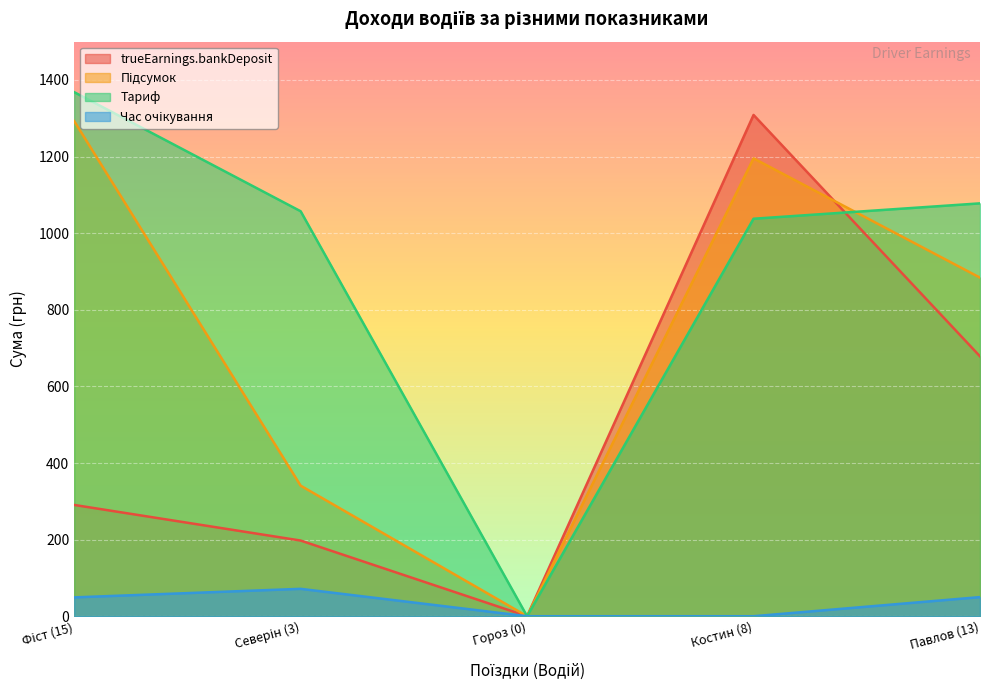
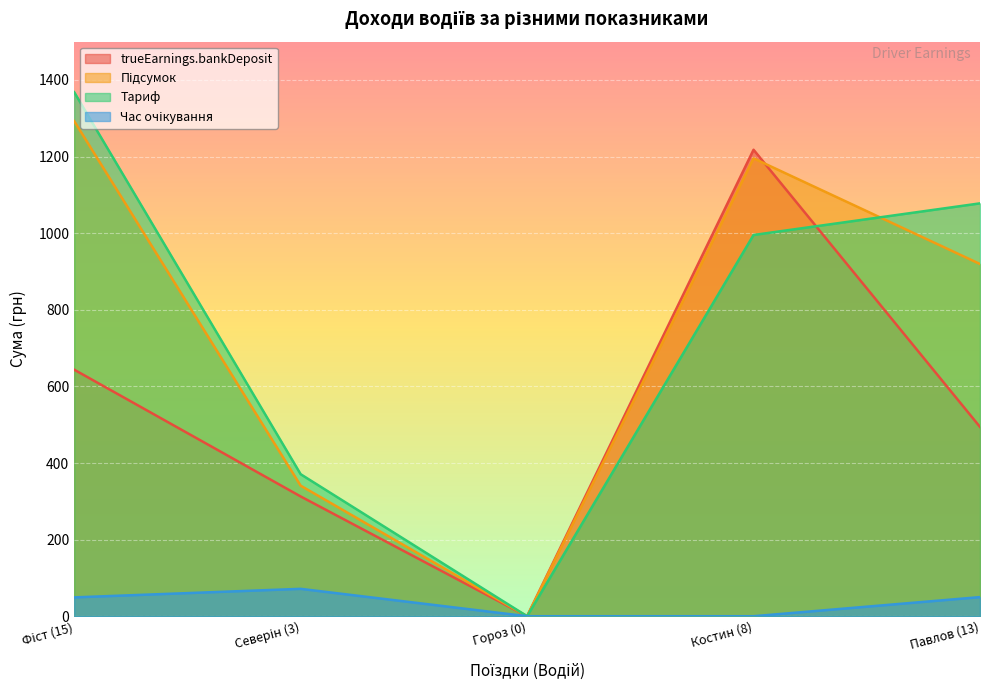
  {
    "trueEarnings.bankDeposit": {
-     "Фіст (15)": 290,
-     "Северін (3)": 200,
-     "Костин (8)": 1310,
-     "Павлов (13)": 680
+     "Фіст (15)": 640,
+     "Северін (3)": 310,
+     "Костин (8)": 1220,
+     "Павлов (13)": 490
    },
    "Підсумок": {
      "Фіст (15)": 1290,
      "Северін (3)": 340,
      "Костин (8)": 1200,
-     "Павлов (13)": 880
+     "Павлов (13)": 920
    },
    "Тариф": {
      "Фіст (15)": 1370,
-     "Северін (3)": 1060,
-     "Костин (8)": 1040,
+     "Северін (3)": 370,
+     "Костин (8)": 1000,
      "Павлов (13)": 1080
    },
    "Час очікування": {
      "Фіст (15)": 50,
      "Северін (3)": 70,
      "Костин (8)": 0,
      "Павлов (13)": 50
    }
  }
